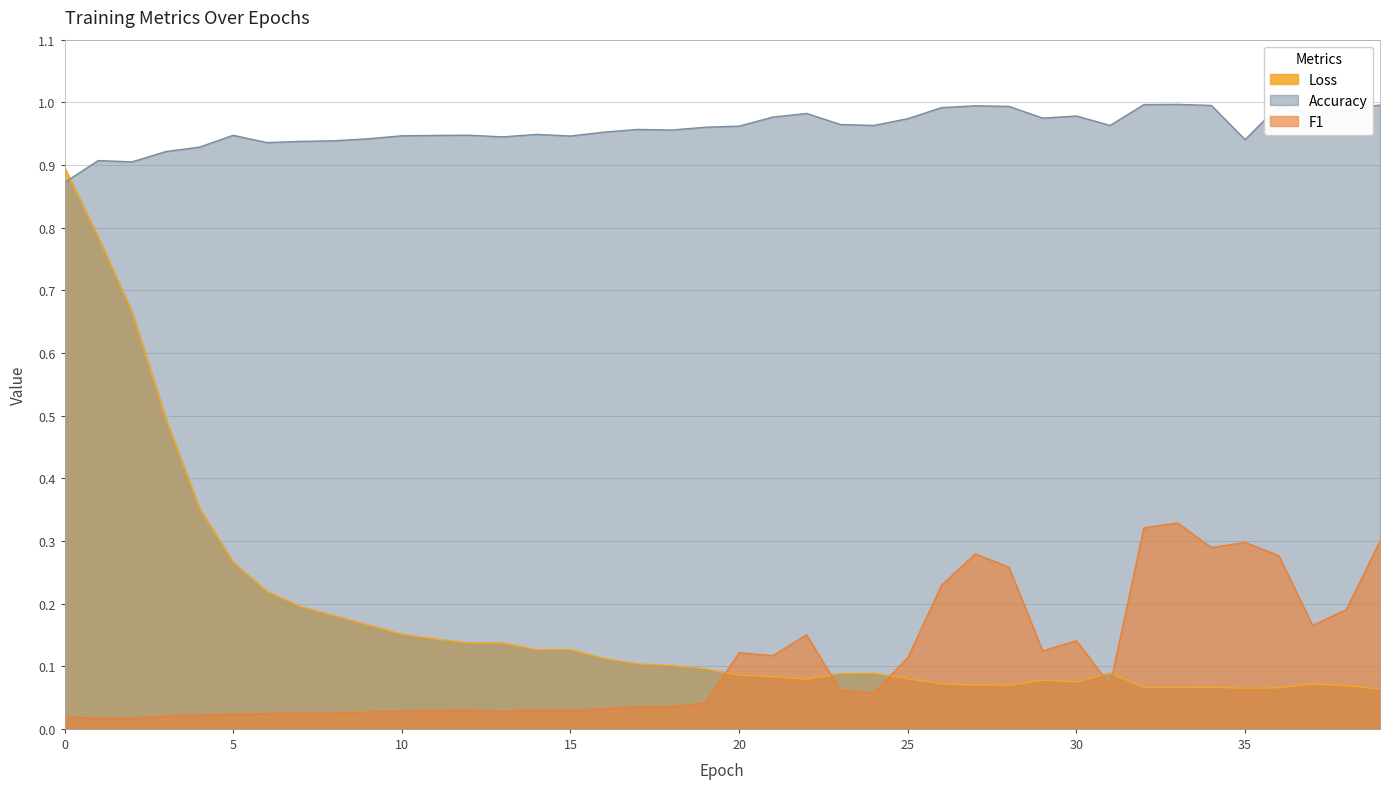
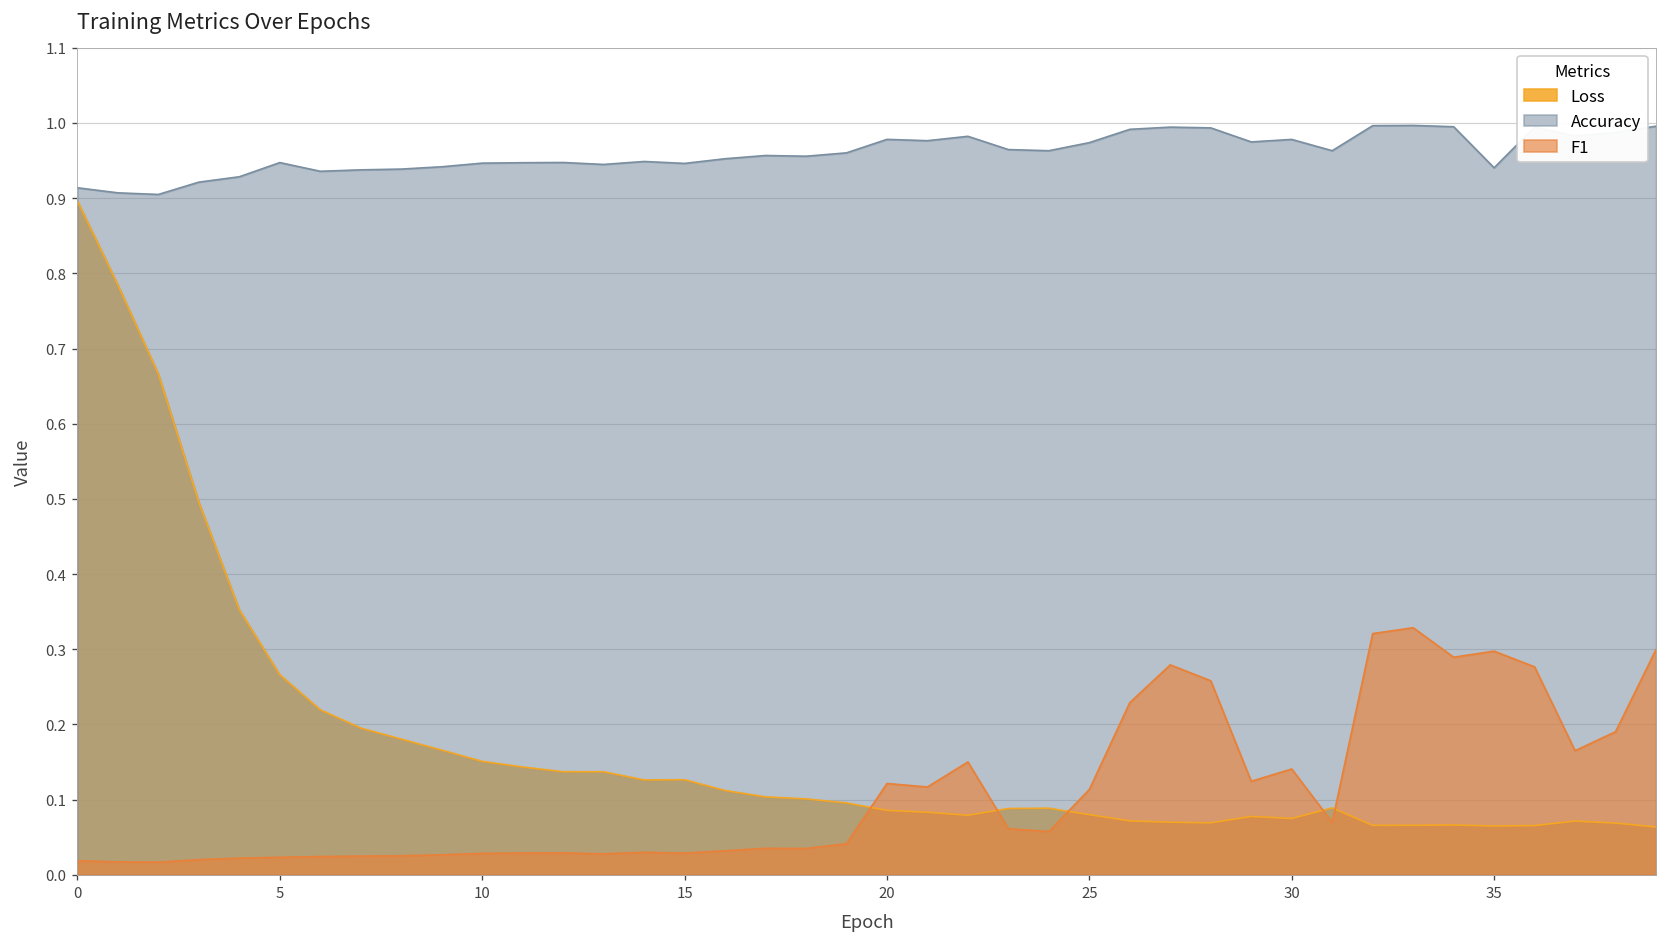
  {
    "Accuracy": {
-     "0": 0.87,
+     "0": 0.91,
      "5": 0.95,
      "10": 0.95,
      "15": 0.95,
-     "20": 0.96,
+     "20": 0.98,
      "25": 0.97,
      "30": 0.98,
      "35": 0.94
    }
  }
